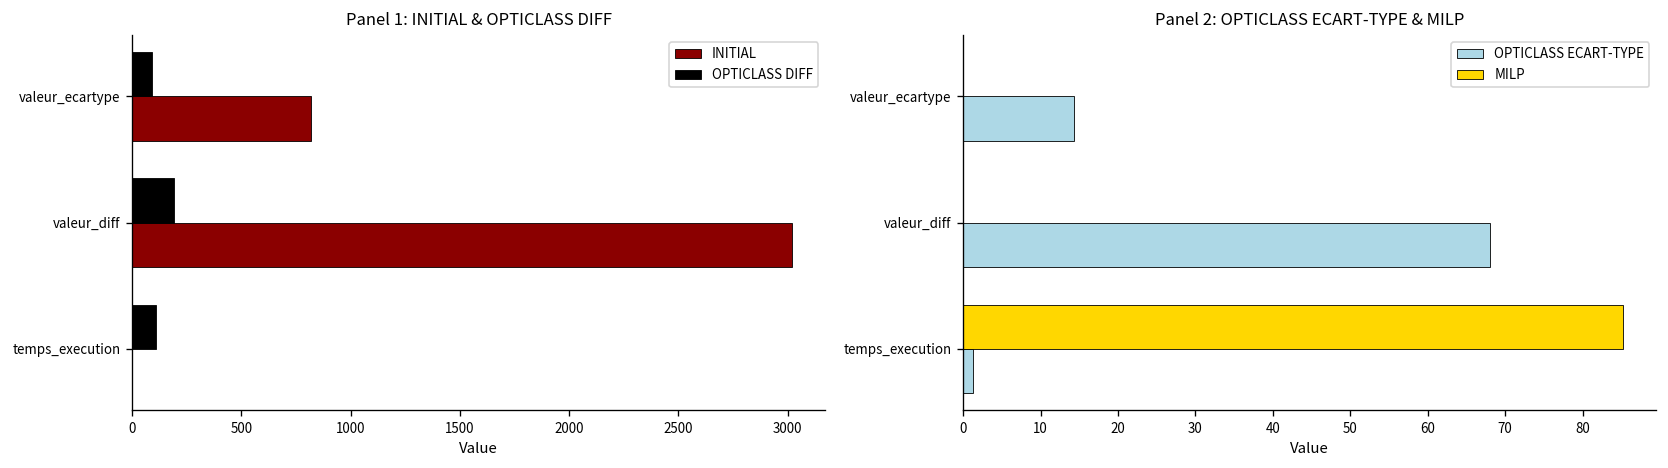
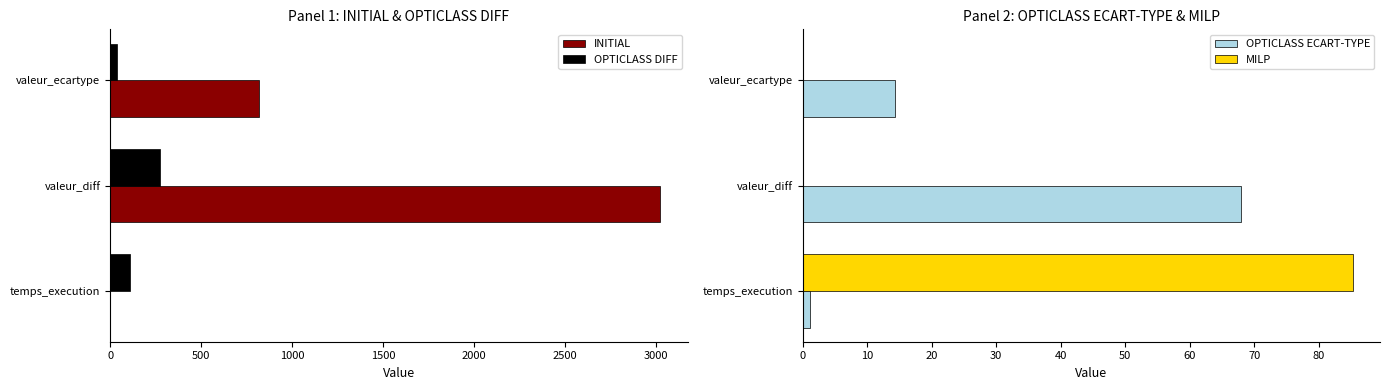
  {
    "Panel 1: INITIAL & OPTICLASS DIFF": {
      "INITIAL": {
        "valeur_ecartype": 820,
        "valeur_diff": 3020,
        "temps_execution": 0
      },
      "OPTICLASS DIFF": {
-       "valeur_ecartype": 90,
-       "valeur_diff": 190,
+       "valeur_ecartype": 40,
+       "valeur_diff": 270,
        "temps_execution": 110
      }
    },
    "Panel 2: OPTICLASS ECART-TYPE & MILP": {
      "OPTICLASS ECART-TYPE": {
        "valeur_ecartype": 14,
        "valeur_diff": 68,
        "temps_execution": 1
      },
      "MILP": {
        "valeur_ecartype": 0,
        "valeur_diff": 0,
        "temps_execution": 85
      }
    }
  }
